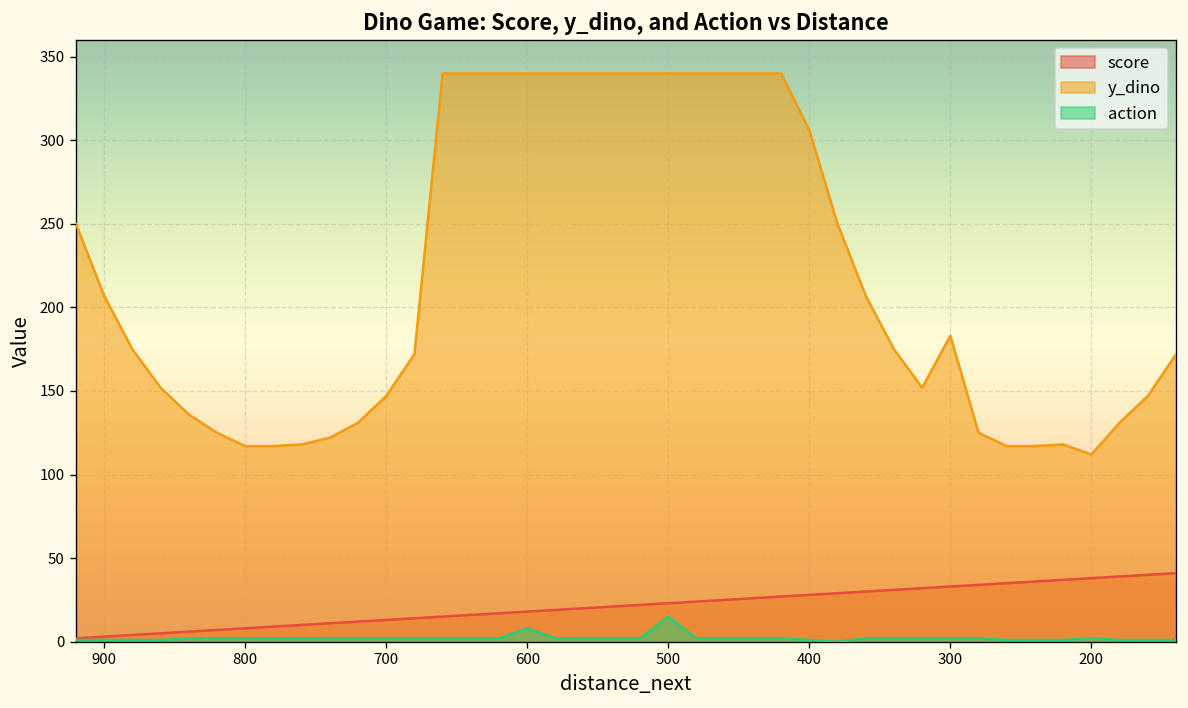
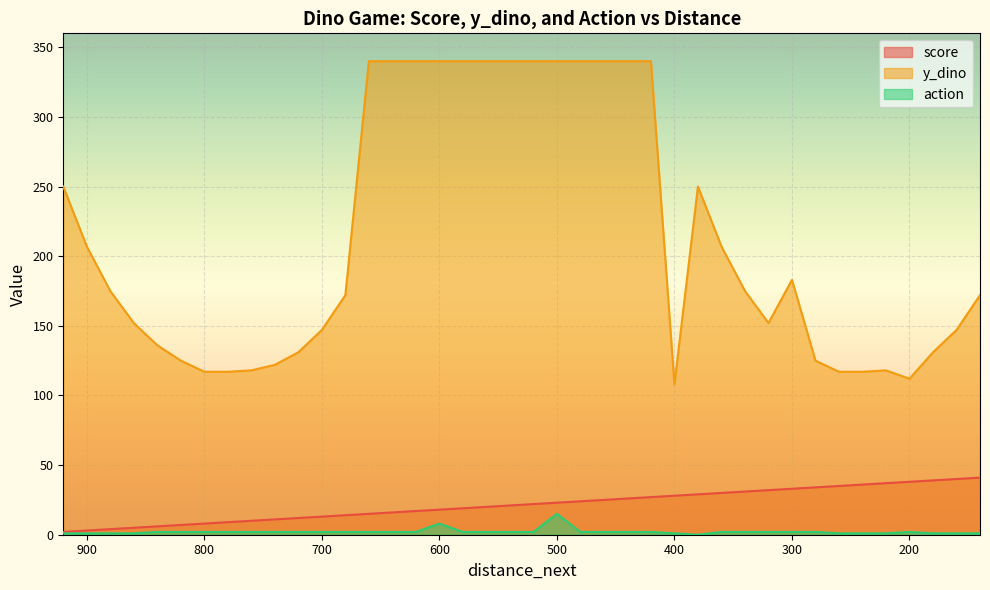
  {
    "score": {
      "900": 3,
      "800": 8,
      "700": 13,
      "600": 18,
      "500": 23,
      "400": 28,
      "300": 33,
      "200": 38
    },
    "y_dino": {
      "900": 207,
      "800": 117,
      "700": 147,
      "600": 340,
      "500": 340,
-     "400": 306,
+     "400": 108,
      "300": 183,
      "200": 112
    },
    "action": {
      "900": 1,
      "800": 2,
      "700": 2,
      "600": 8,
      "500": 15,
      "400": 1,
      "300": 2,
      "200": 2
    }
  }
